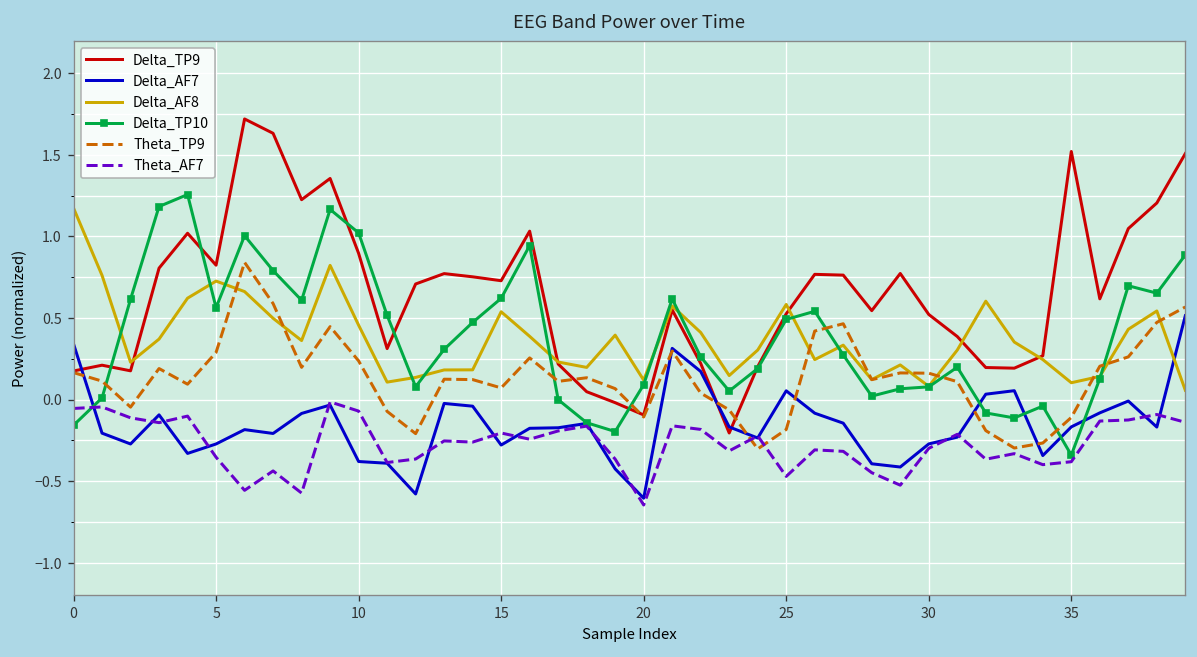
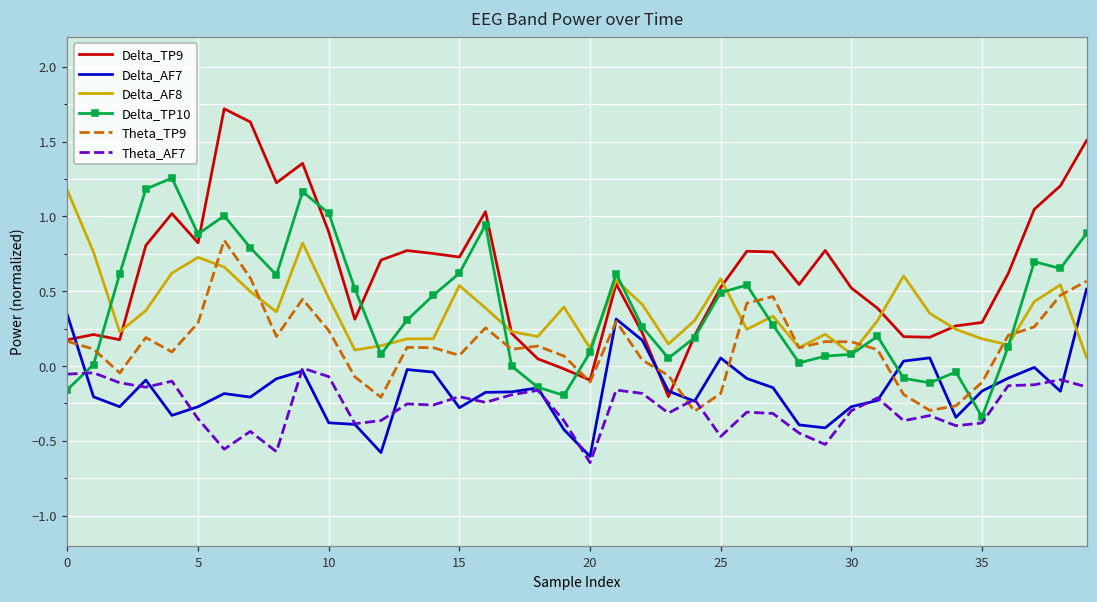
  {
    "Delta_TP9": {
      "5": 0.82,
      "10": 0.90,
      "15": 0.73,
      "25": 0.53,
      "30": 0.52,
-     "35": 1.52
+     "35": 0.29
    },
    "Delta_AF7": {
      "0": 0.34,
      "5": -0.27,
      "10": -0.38,
      "15": -0.28,
      "20": -0.60,
      "25": 0.05,
      "30": -0.27,
      "35": -0.17
    },
    "Delta_AF8": {
      "0": 1.17,
      "5": 0.73,
      "10": 0.46,
      "15": 0.54,
      "20": 0.12,
      "25": 0.58,
-     "35": 0.10
+     "35": 0.18
    },
    "Delta_TP10": {
      "0": -0.16,
-     "5": 0.56,
+     "5": 0.88,
      "10": 1.02,
      "15": 0.62,
      "20": 0.09,
      "25": 0.49,
      "35": -0.34
    },
    "Theta_TP9": {
      "5": 0.29,
      "10": 0.24,
      "15": 0.07,
      "25": -0.18,
      "30": 0.16,
      "35": -0.11
    },
    "Theta_AF7": {
      "0": -0.05,
      "5": -0.35,
      "10": -0.07,
      "15": -0.20,
      "20": -0.65,
      "25": -0.47,
      "30": -0.30,
      "35": -0.38
    }
  }
